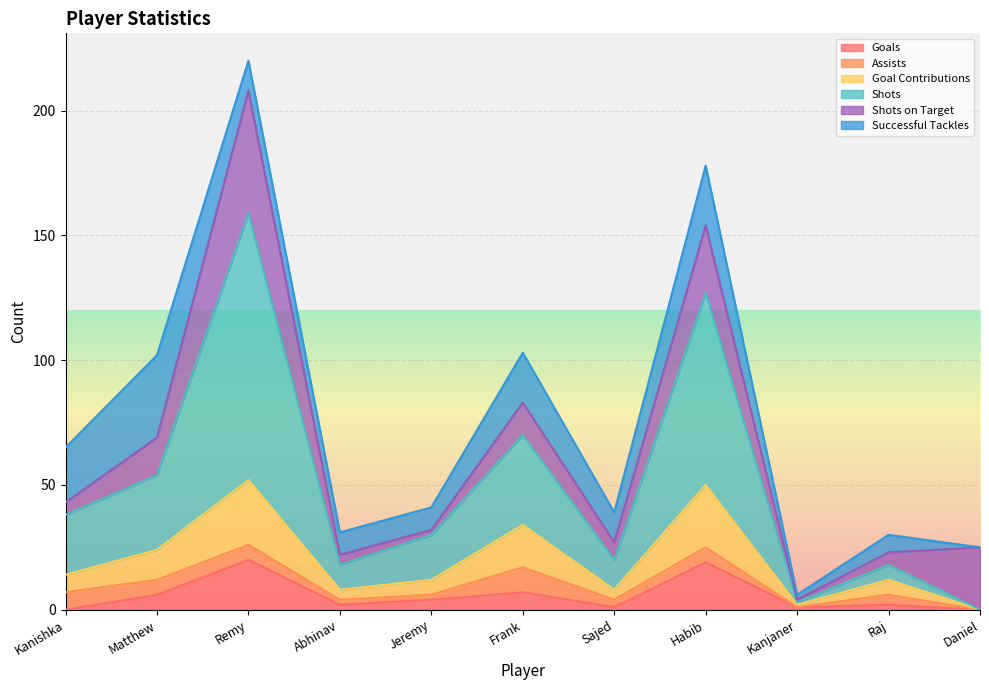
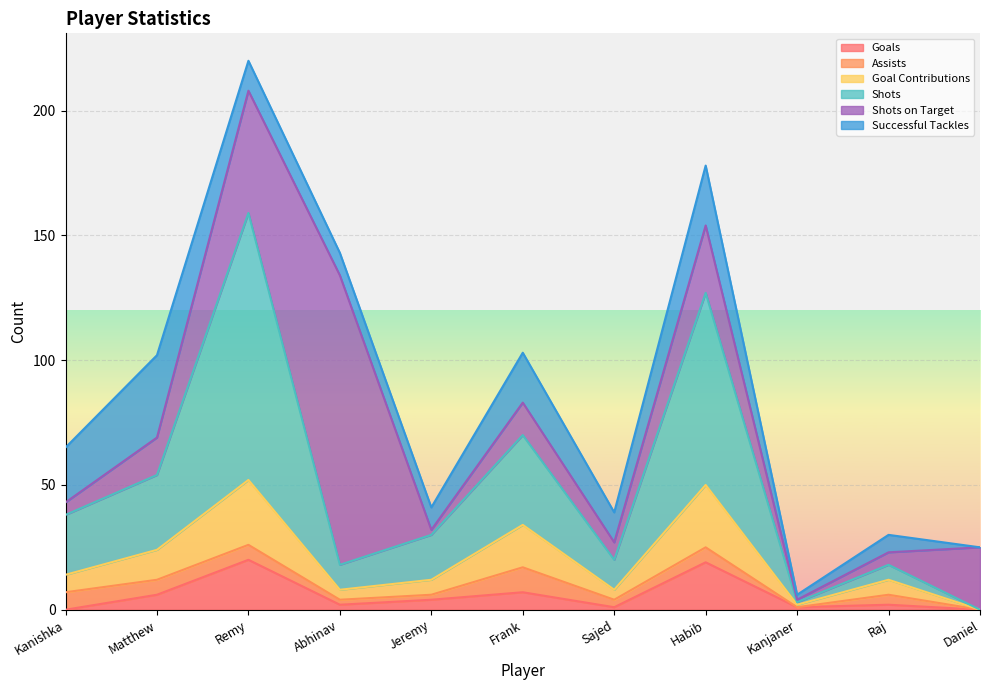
  {
    "Goal Contributions": {
      "Kanishka": 7,
      "Matthew": 12,
      "Remy": 26,
      "Abhinav": 4,
      "Jeremy": 6,
      "Frank": 17,
      "Sajed": 4,
      "Habib": 25,
      "Raj": 6
    },
    "Shots on Target": {
      "Kanishka": 5,
      "Matthew": 15,
      "Remy": 49,
-     "Abhinav": 4,
+     "Abhinav": 116,
      "Jeremy": 2,
      "Frank": 13,
      "Sajed": 7,
      "Habib": 27,
      "Raj": 5
    }
  }
